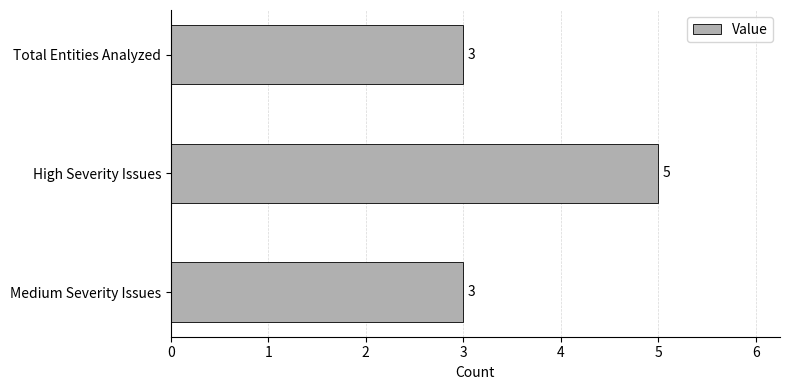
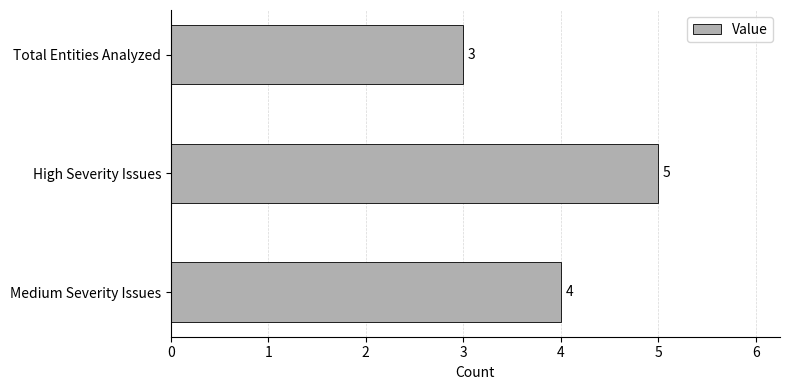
  {
    "Total Entities Analyzed": 3,
    "High Severity Issues": 5,
-   "Medium Severity Issues": 3
+   "Medium Severity Issues": 4
  }
